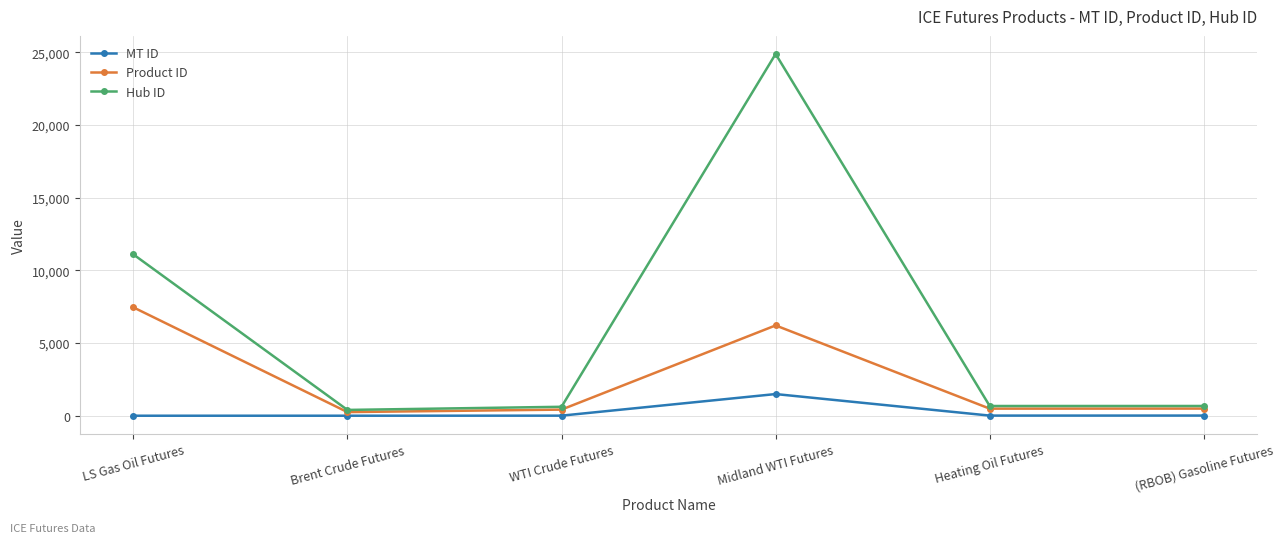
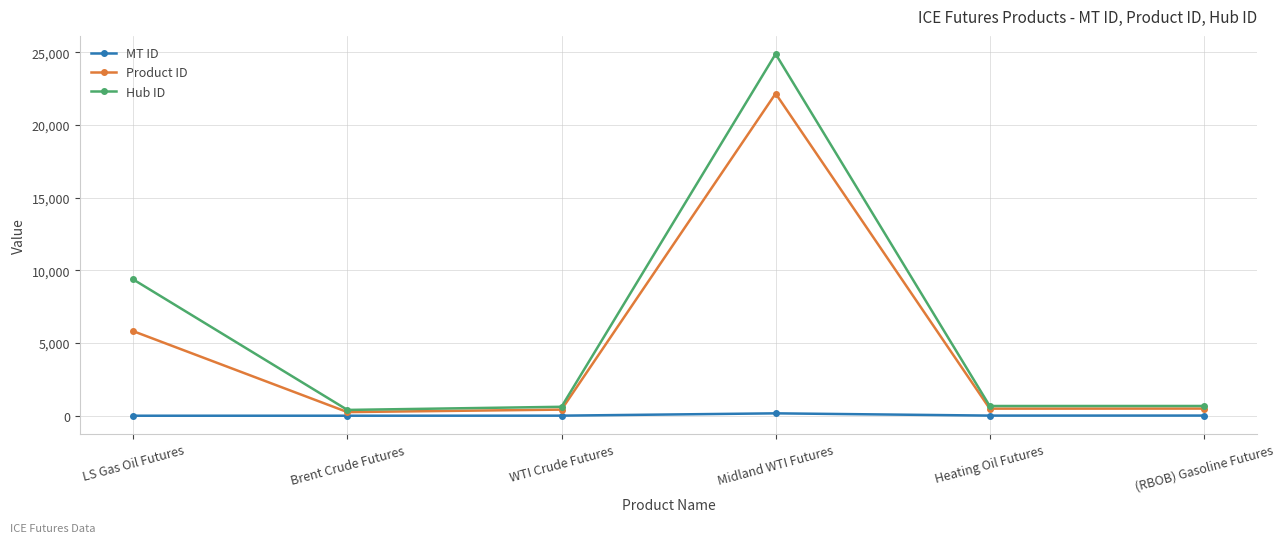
  {
    "MT ID": {
      "LS Gas Oil Futures": "0",
      "Brent Crude Futures": "0",
      "WTI Crude Futures": "0",
-     "Midland WTI Futures": "1,500",
+     "Midland WTI Futures": "200",
      "Heating Oil Futures": "0",
      "(RBOB) Gasoline Futures": "0"
    },
    "Product ID": {
-     "LS Gas Oil Futures": "7,500",
+     "LS Gas Oil Futures": "5,800",
      "WTI Crude Futures": "400",
-     "Midland WTI Futures": "6,200",
+     "Midland WTI Futures": "22,200",
      "Heating Oil Futures": "500",
      "(RBOB) Gasoline Futures": "500"
    },
    "Hub ID": {
-     "LS Gas Oil Futures": "11,100",
+     "LS Gas Oil Futures": "9,400",
      "WTI Crude Futures": "600",
      "Midland WTI Futures": "24,900",
      "Heating Oil Futures": "700",
      "(RBOB) Gasoline Futures": "700"
    }
  }
